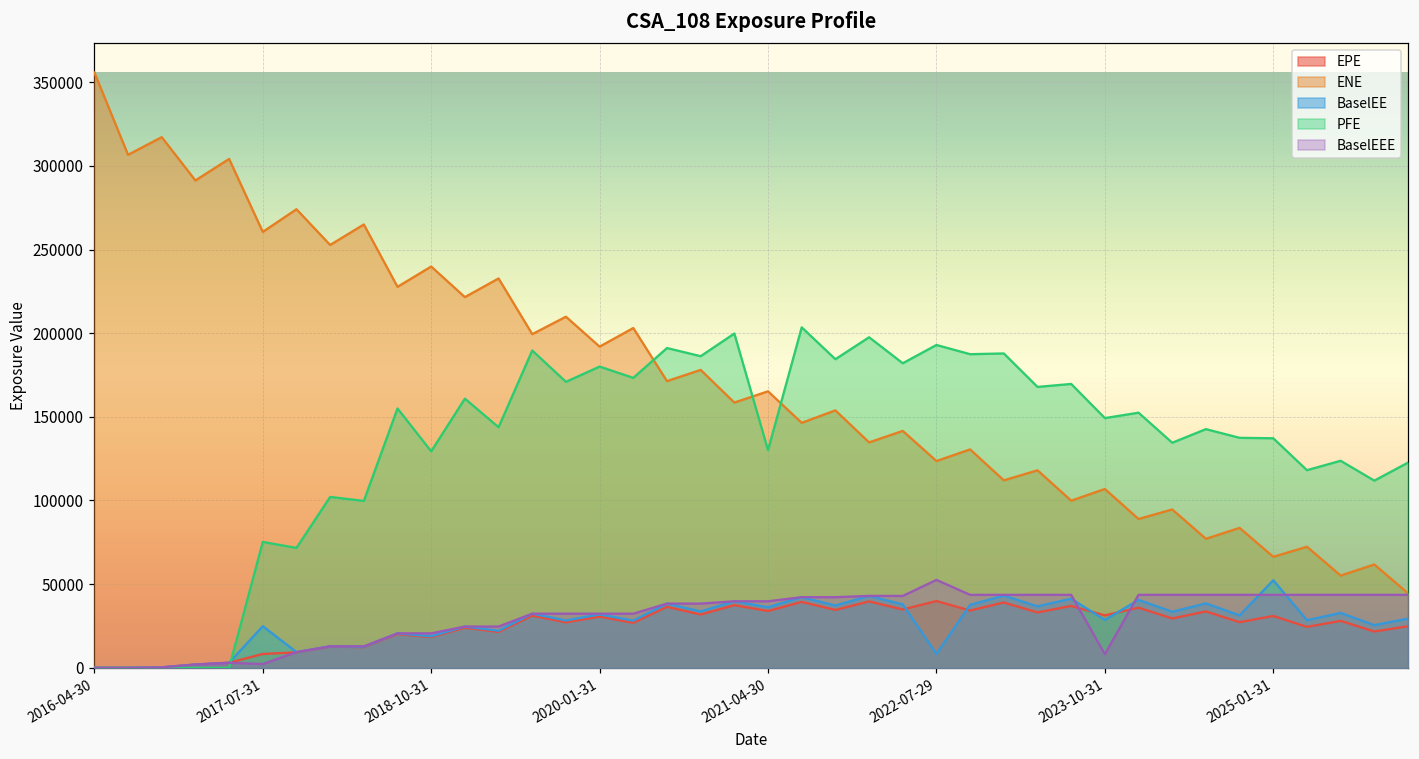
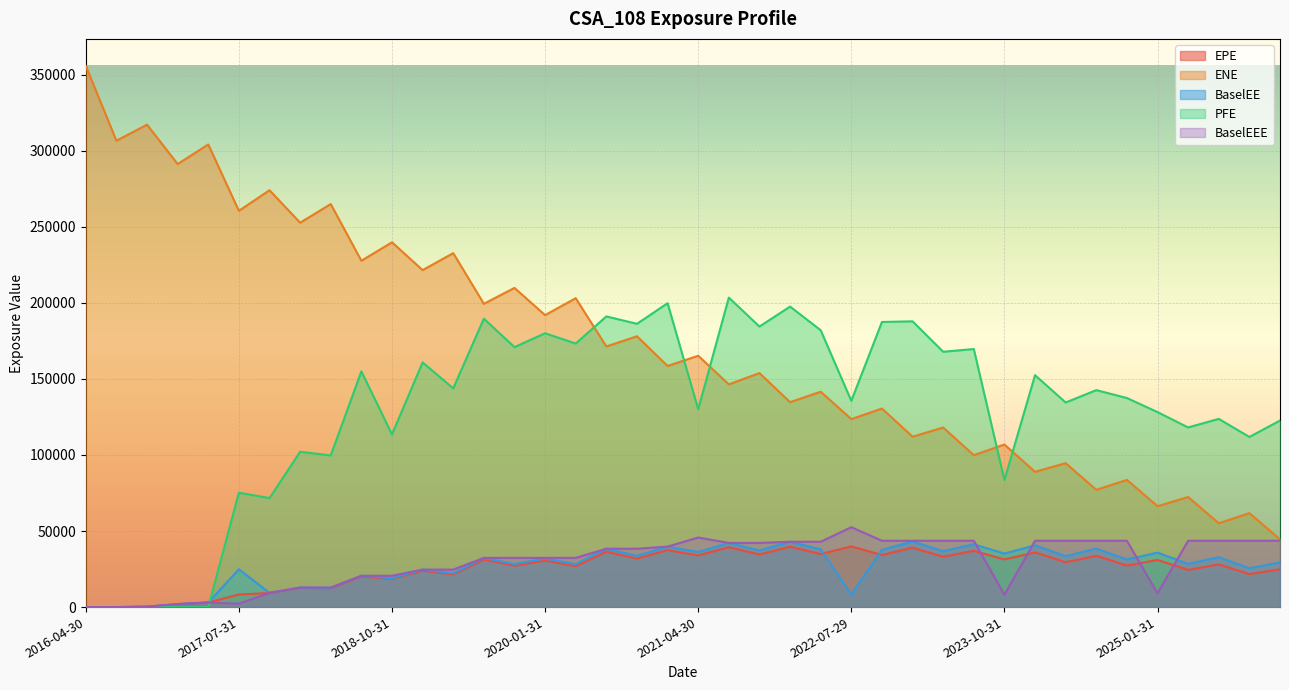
  {
    "BaselEE": {
      "2017-07-31": 25000,
      "2021-04-30": 36000,
      "2022-07-29": 8000,
-     "2023-10-31": 29000,
-     "2025-01-31": 52000
+     "2023-10-31": 35000,
+     "2025-01-31": 36000
    },
    "PFE": {
      "2017-07-31": 75000,
-     "2018-10-31": 129000,
+     "2018-10-31": 114000,
      "2020-01-31": 180000,
      "2021-04-30": 130000,
-     "2022-07-29": 193000,
-     "2023-10-31": 149000,
-     "2025-01-31": 137000
+     "2022-07-29": 136000,
+     "2023-10-31": 84000,
+     "2025-01-31": 128000
    },
    "BaselEEE": {
      "2017-07-31": 2000,
      "2018-10-31": 21000,
-     "2021-04-30": 40000,
+     "2021-04-30": 46000,
      "2022-07-29": 53000,
      "2023-10-31": 8000,
-     "2025-01-31": 44000
+     "2025-01-31": 9000
    }
  }
